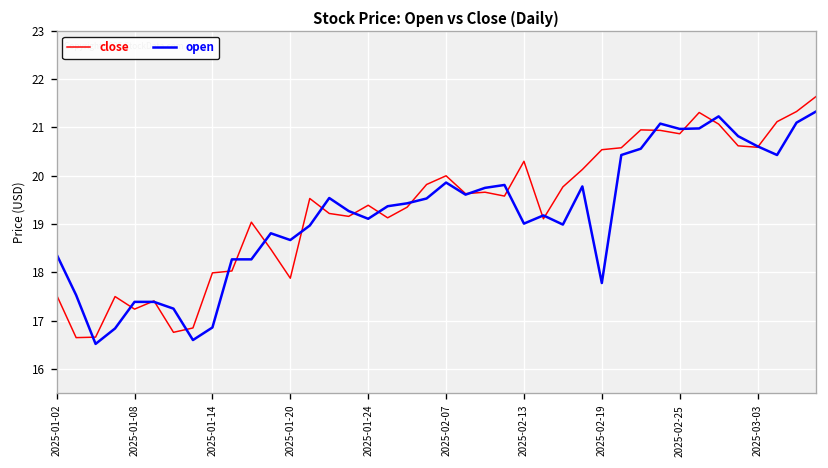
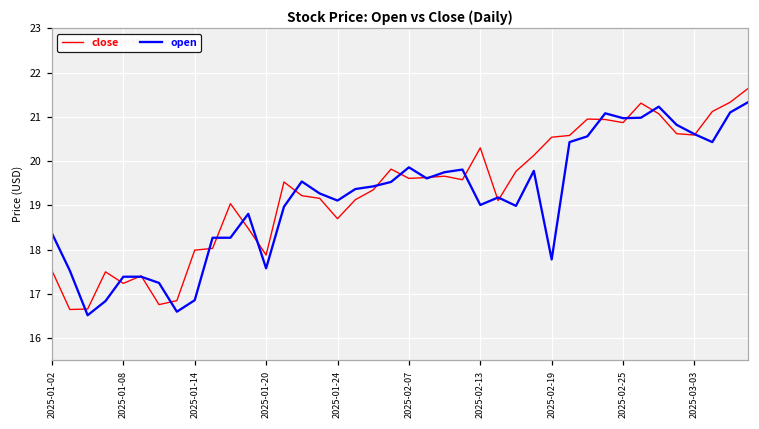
  {
    "close": {
      "2025-01-02": 17.5,
      "2025-01-08": 17.2,
      "2025-01-14": 18.0,
      "2025-01-20": 17.9,
-     "2025-01-24": 19.4,
-     "2025-02-07": 20.0,
+     "2025-01-24": 18.7,
+     "2025-02-07": 19.6,
      "2025-02-13": 20.3,
      "2025-02-19": 20.5,
      "2025-02-25": 20.9
    },
    "open": {
      "2025-01-02": 18.4,
      "2025-01-08": 17.4,
      "2025-01-14": 16.9,
-     "2025-01-20": 18.7,
+     "2025-01-20": 17.6,
      "2025-01-24": 19.1,
      "2025-02-07": 19.9,
      "2025-02-13": 19.0,
      "2025-02-19": 17.8,
      "2025-02-25": 21.0
    }
  }
